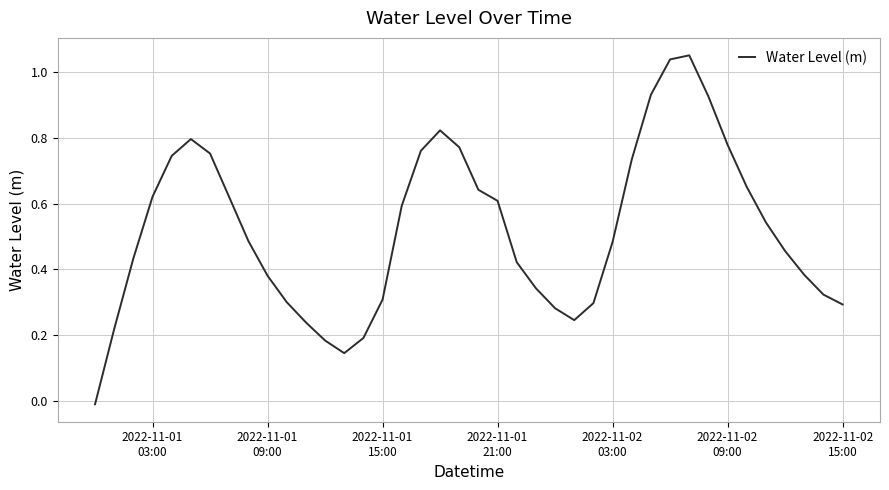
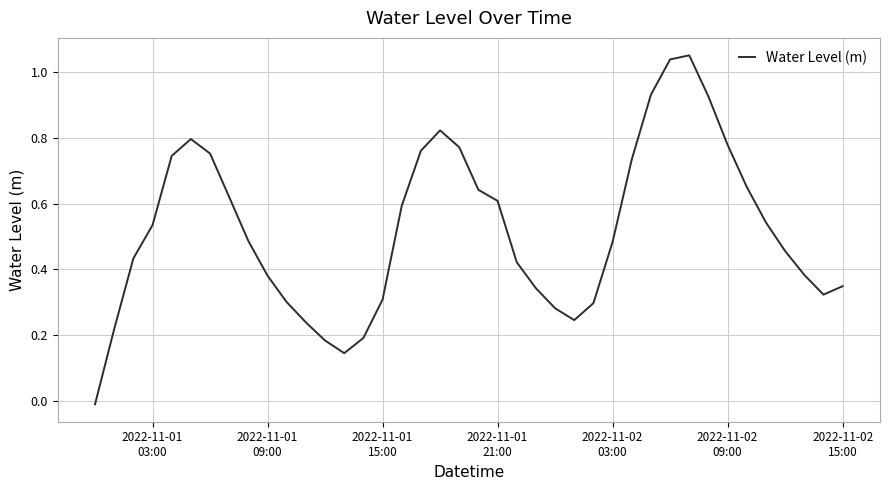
  {
-   "2022-11-01 03:00": 0.62,
+   "2022-11-01 03:00": 0.53,
    "2022-11-01 09:00": 0.38,
    "2022-11-01 15:00": 0.31,
    "2022-11-01 21:00": 0.61,
    "2022-11-02 03:00": 0.48,
    "2022-11-02 09:00": 0.78,
-   "2022-11-02 15:00": 0.29
+   "2022-11-02 15:00": 0.35
  }
